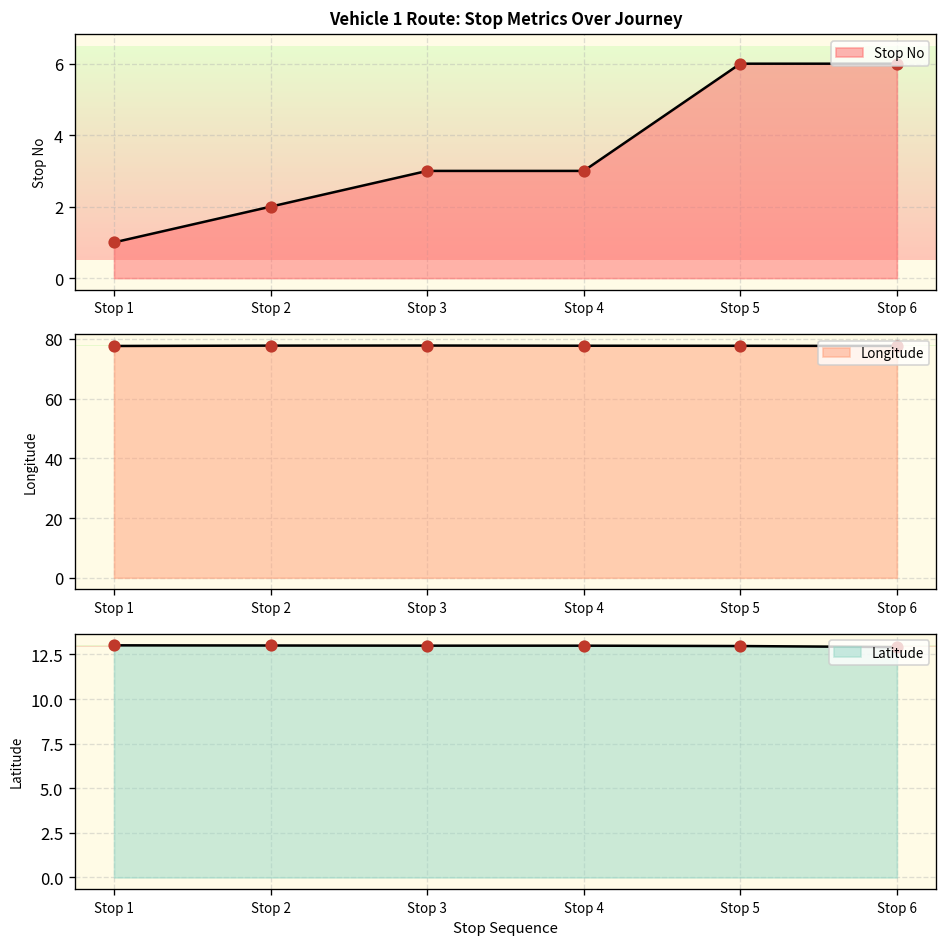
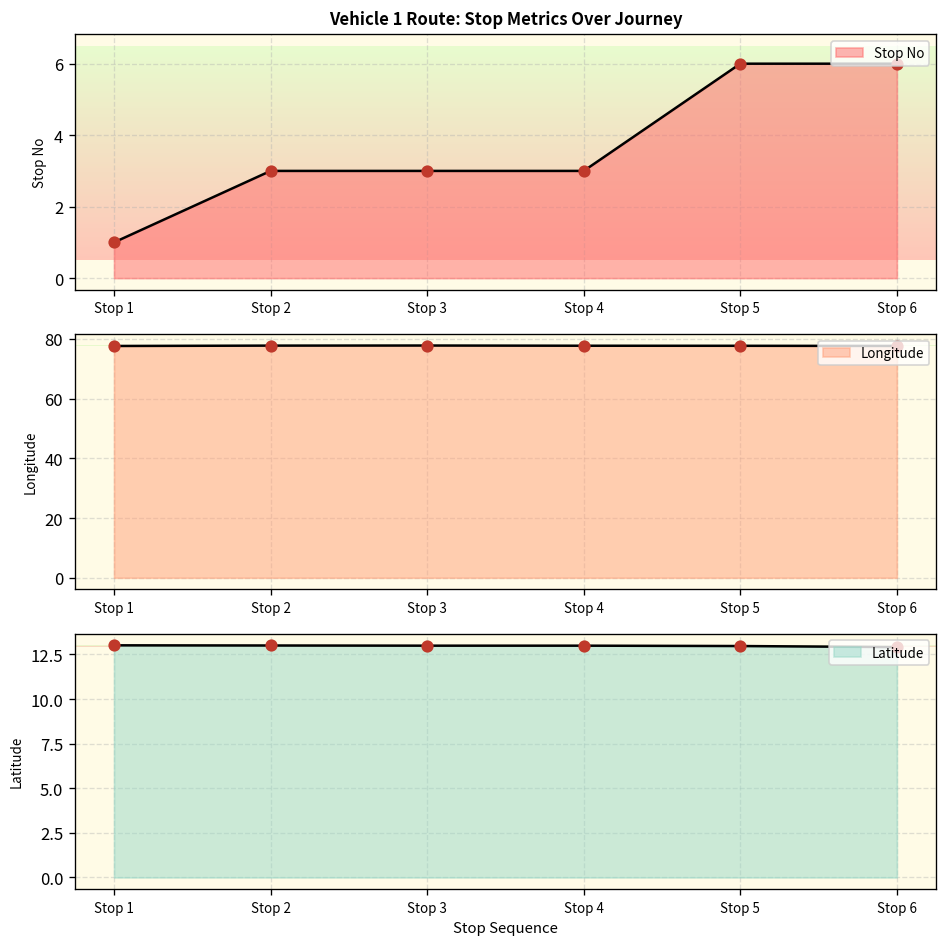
  {
    "Vehicle 1 Route: Stop Metrics Over Journey": {
      "Stop 1": 1,
-     "Stop 2": 2,
+     "Stop 2": 3,
      "Stop 3": 3,
      "Stop 4": 3,
      "Stop 5": 6,
      "Stop 6": 6
    }
  }
